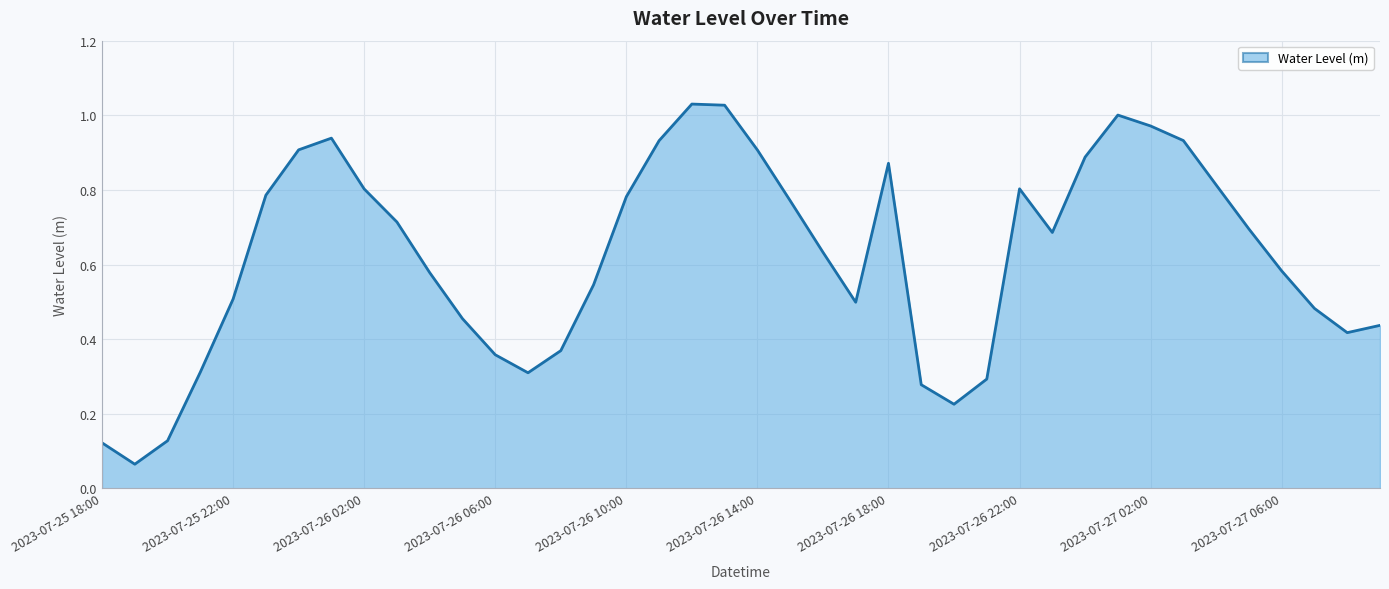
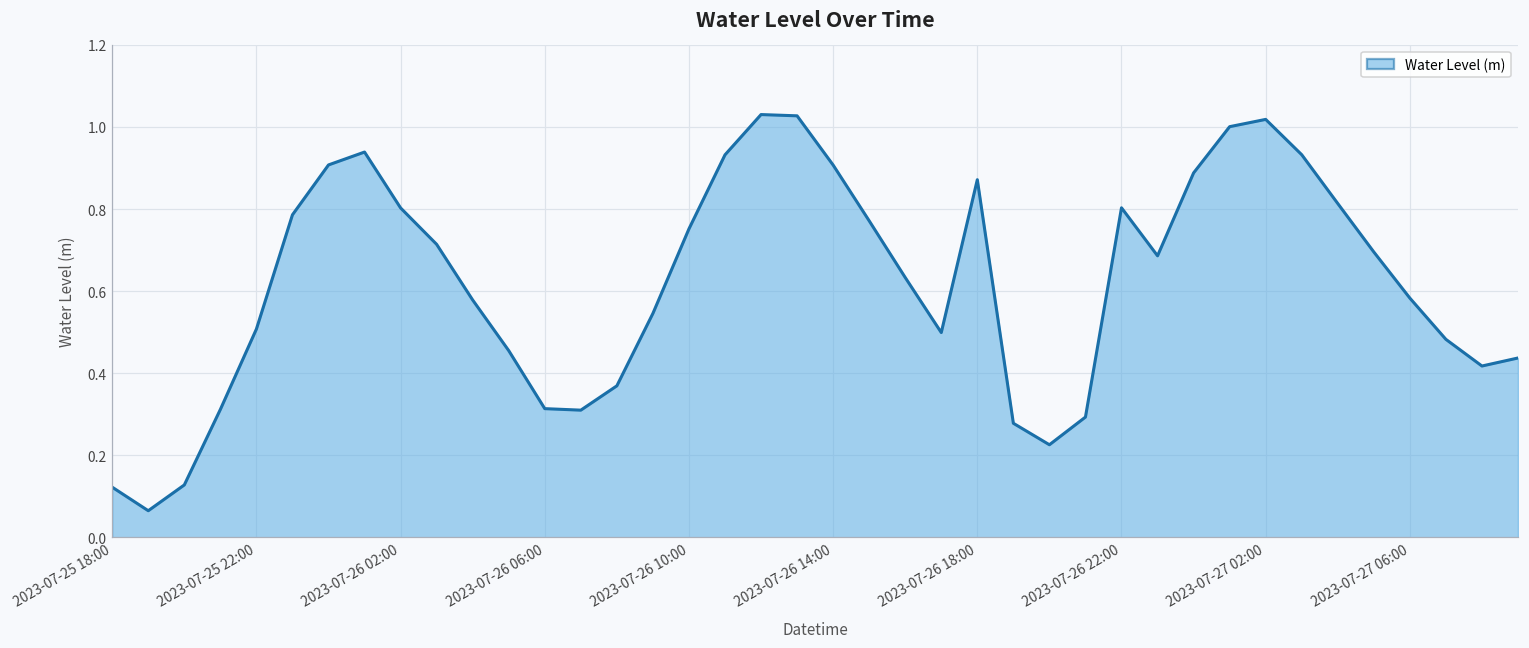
  {
    "2023-07-25 18:00": 0.12,
    "2023-07-25 22:00": 0.51,
    "2023-07-26 02:00": 0.80,
-   "2023-07-26 06:00": 0.36,
-   "2023-07-26 10:00": 0.78,
+   "2023-07-26 06:00": 0.31,
+   "2023-07-26 10:00": 0.75,
    "2023-07-26 14:00": 0.91,
    "2023-07-26 18:00": 0.87,
    "2023-07-26 22:00": 0.80,
-   "2023-07-27 02:00": 0.97,
+   "2023-07-27 02:00": 1.02,
    "2023-07-27 06:00": 0.58
  }
